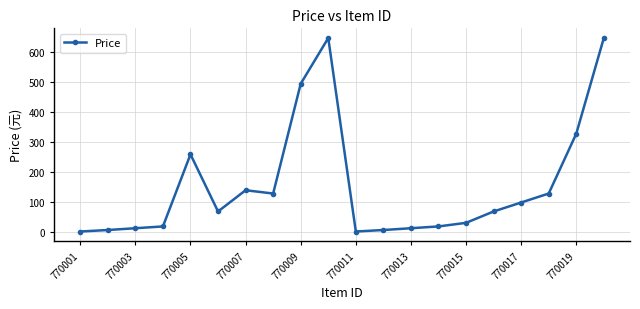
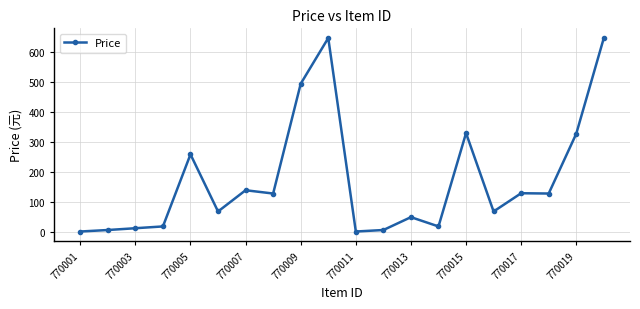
  {
    "770001": 0,
    "770003": 10,
    "770005": 260,
    "770007": 140,
    "770009": 500,
    "770011": 0,
-   "770013": 10,
-   "770015": 30,
-   "770017": 100,
+   "770013": 50,
+   "770015": 330,
+   "770017": 130,
    "770019": 330
  }
